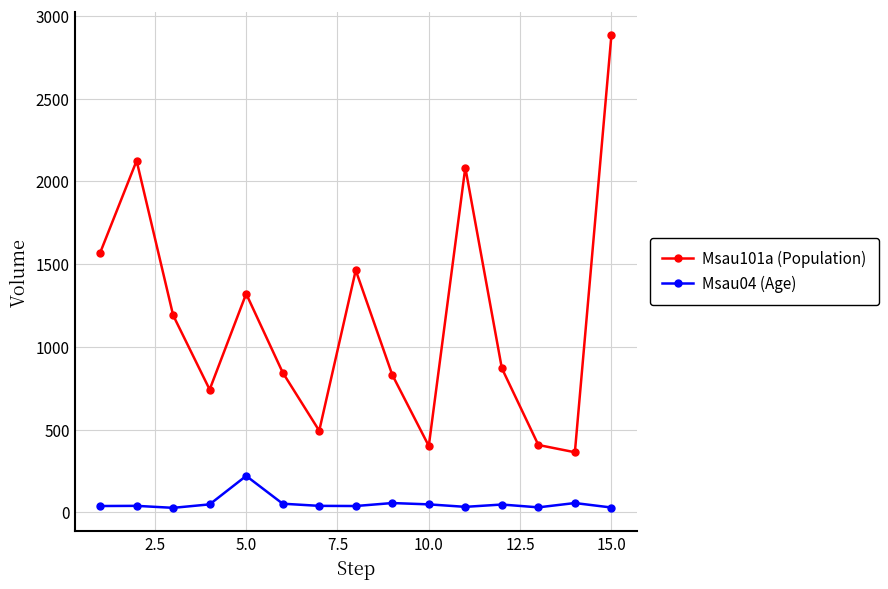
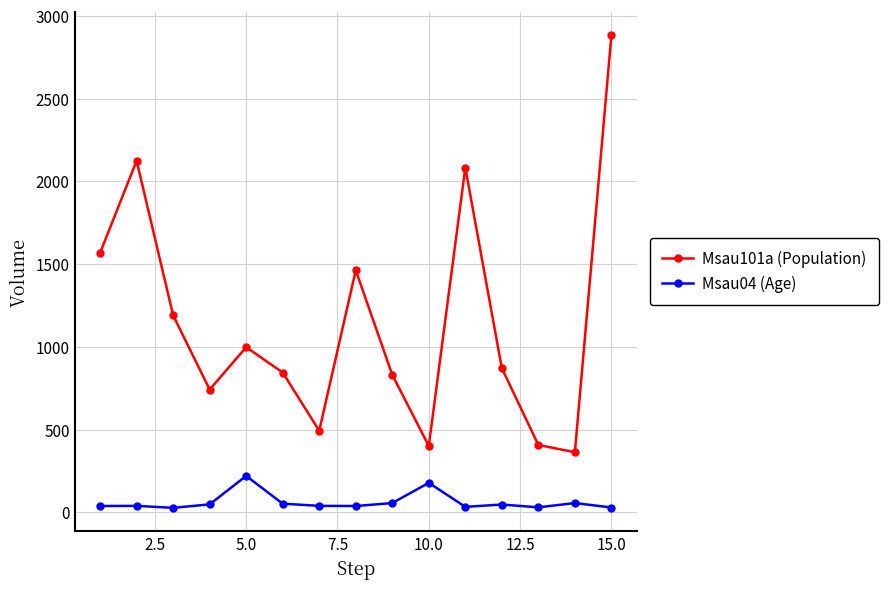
  {
    "Msau101a (Population)": {
-     "5.0": 1320,
+     "5.0": 1000,
      "10.0": 400,
      "15.0": 2880
    },
    "Msau04 (Age)": {
      "5.0": 220,
-     "10.0": 50,
+     "10.0": 180,
      "15.0": 30
    }
  }
